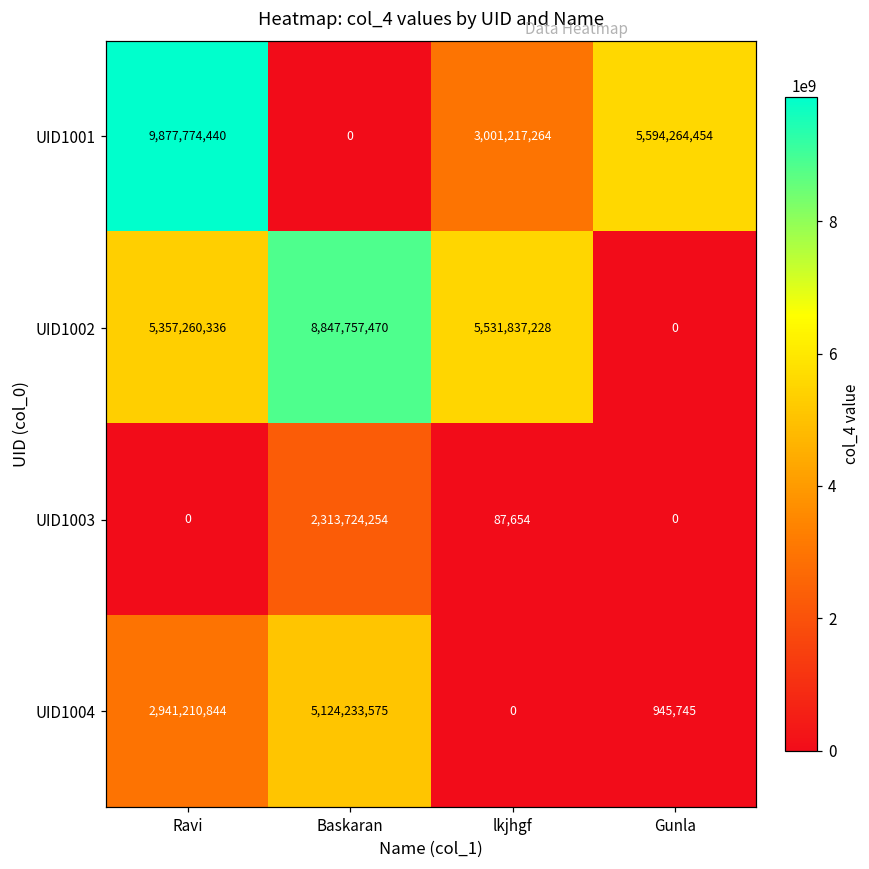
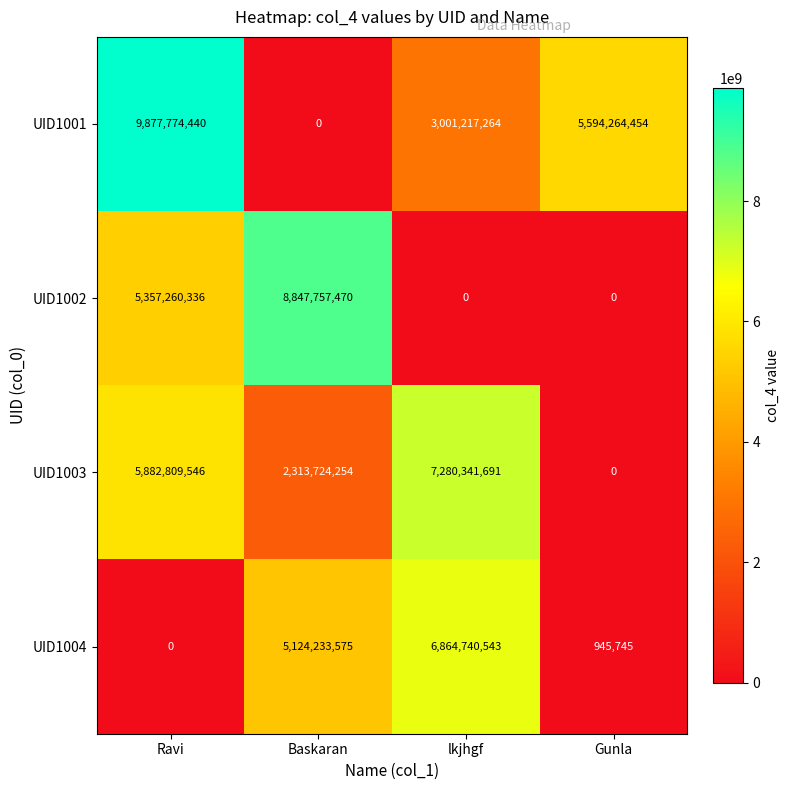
  {
    "UID1001": {
      "Ravi": "9,877,774,440",
      "Baskaran": "0",
      "lkjhgf": "3,001,217,264",
      "Gunla": "5,594,264,454"
    },
    "UID1002": {
      "Ravi": "5,357,260,336",
      "Baskaran": "8,847,757,470",
-     "lkjhgf": "5,531,837,228",
+     "lkjhgf": "0",
      "Gunla": "0"
    },
    "UID1003": {
-     "Ravi": "0",
+     "Ravi": "5,882,809,546",
      "Baskaran": "2,313,724,254",
-     "lkjhgf": "87,654",
+     "lkjhgf": "7,280,341,691",
      "Gunla": "0"
    },
    "UID1004": {
-     "Ravi": "2,941,210,844",
+     "Ravi": "0",
      "Baskaran": "5,124,233,575",
-     "lkjhgf": "0",
+     "lkjhgf": "6,864,740,543",
      "Gunla": "945,745"
    }
  }
